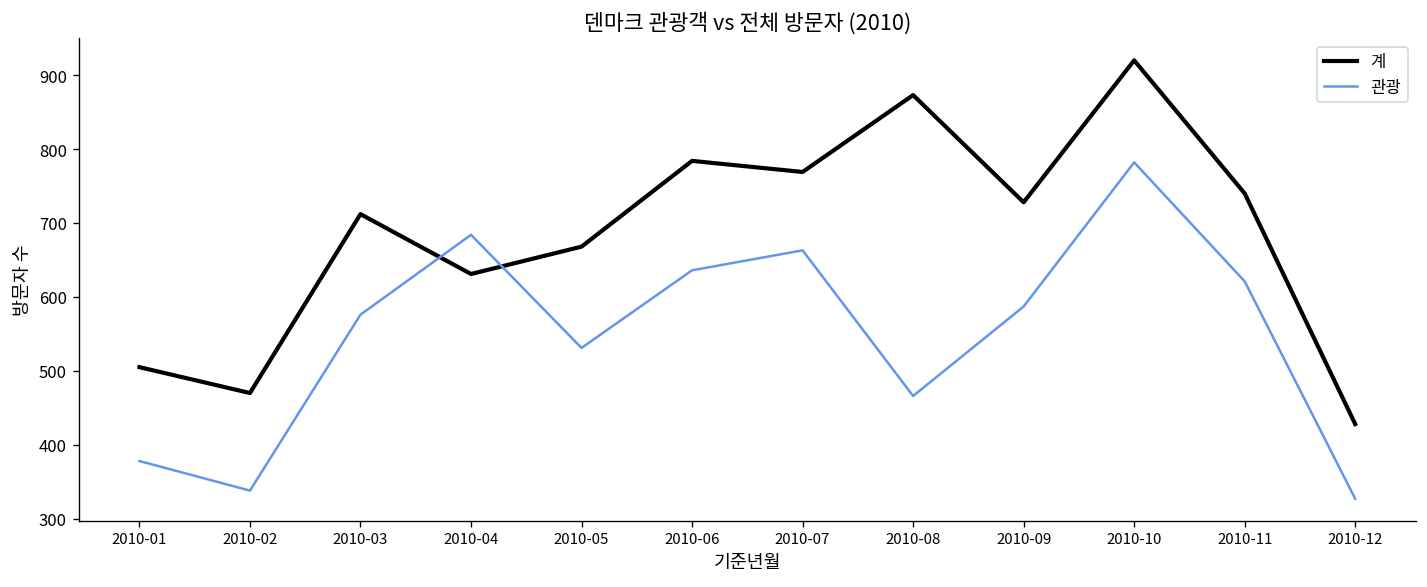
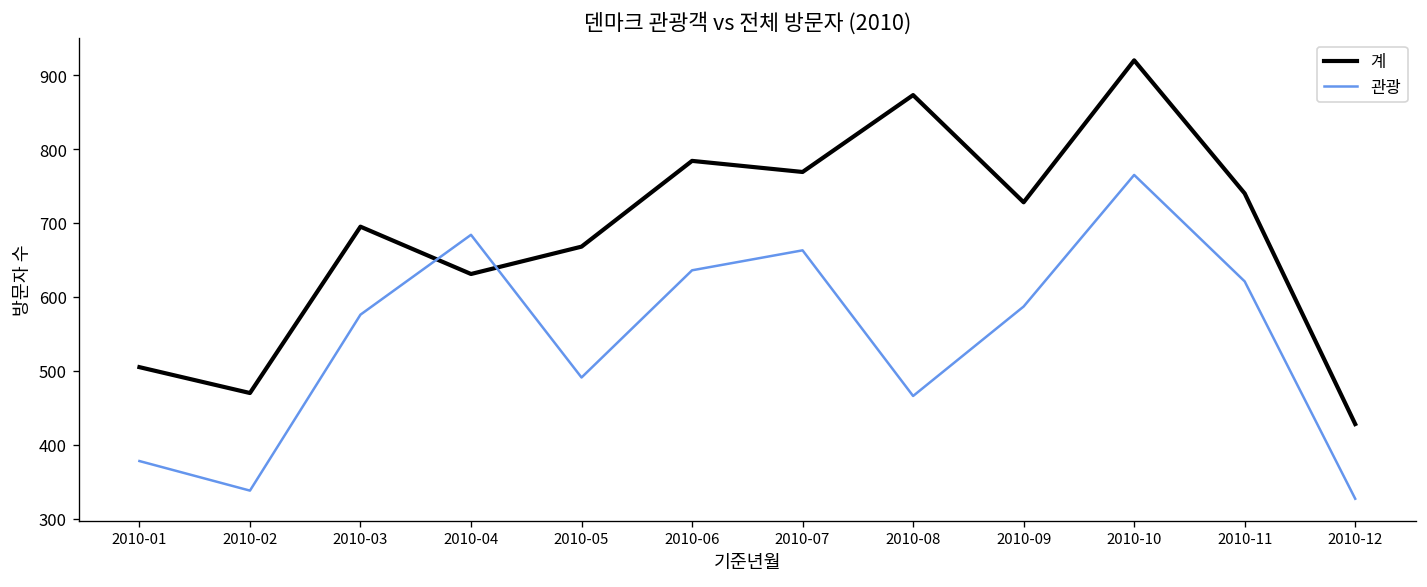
  {
    "계": {
      "2010-01": 510,
      "2010-02": 470,
-     "2010-03": 710,
+     "2010-03": 700,
      "2010-04": 630,
      "2010-05": 670,
      "2010-06": 780,
      "2010-07": 770,
      "2010-08": 870,
      "2010-09": 730,
      "2010-10": 920,
      "2010-11": 740,
      "2010-12": 430
    },
    "관광": {
      "2010-01": 380,
      "2010-02": 340,
      "2010-03": 580,
      "2010-04": 680,
-     "2010-05": 530,
+     "2010-05": 490,
      "2010-06": 640,
      "2010-07": 660,
      "2010-08": 470,
      "2010-09": 590,
-     "2010-10": 780,
+     "2010-10": 770,
      "2010-11": 620,
      "2010-12": 330
    }
  }
